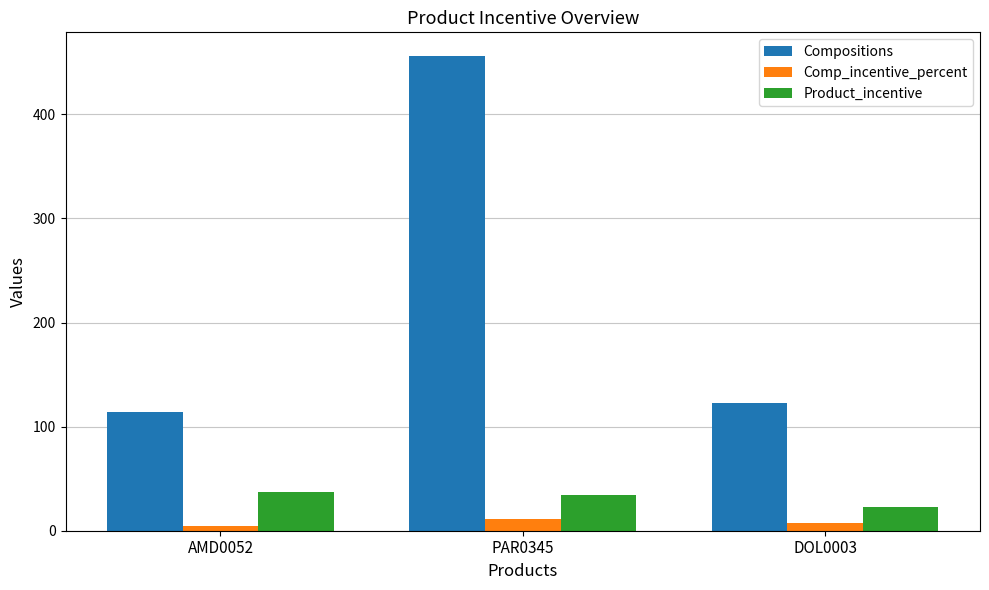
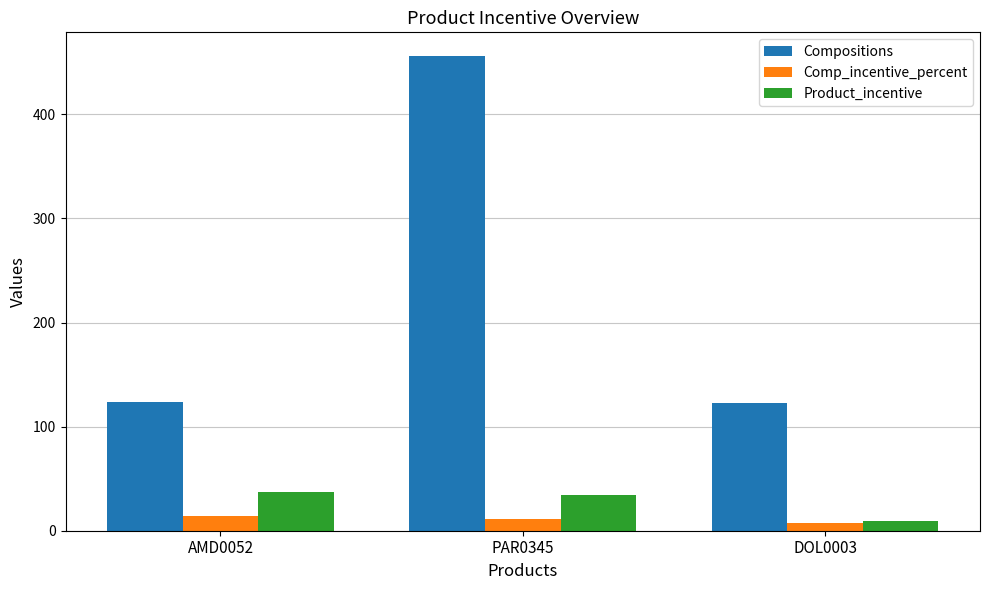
  {
    "Compositions": {
-     "AMD0052": 114,
+     "AMD0052": 124,
      "PAR0345": 456,
      "DOL0003": 123
    },
    "Comp_incentive_percent": {
-     "AMD0052": 5,
+     "AMD0052": 14,
      "PAR0345": 11,
      "DOL0003": 7
    },
    "Product_incentive": {
      "AMD0052": 37,
      "PAR0345": 34,
-     "DOL0003": 23
+     "DOL0003": 9
    }
  }
